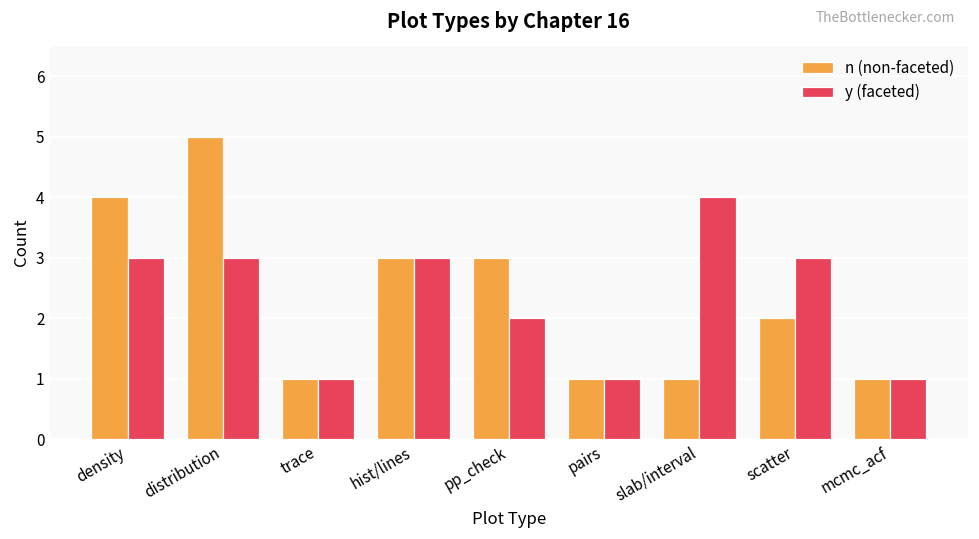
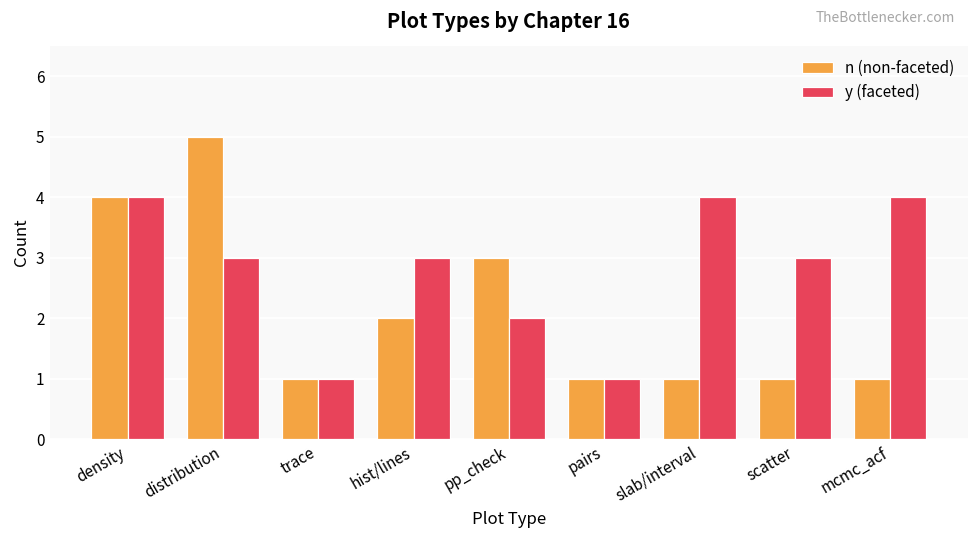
  {
    "n (non-faceted)": {
      "density": 4,
      "distribution": 5,
      "trace": 1,
-     "hist/lines": 3,
+     "hist/lines": 2,
      "pp_check": 3,
      "pairs": 1,
      "slab/interval": 1,
-     "scatter": 2,
+     "scatter": 1,
      "mcmc_acf": 1
    },
    "y (faceted)": {
-     "density": 3,
+     "density": 4,
      "distribution": 3,
      "trace": 1,
      "hist/lines": 3,
      "pp_check": 2,
      "pairs": 1,
      "slab/interval": 4,
      "scatter": 3,
-     "mcmc_acf": 1
+     "mcmc_acf": 4
    }
  }
